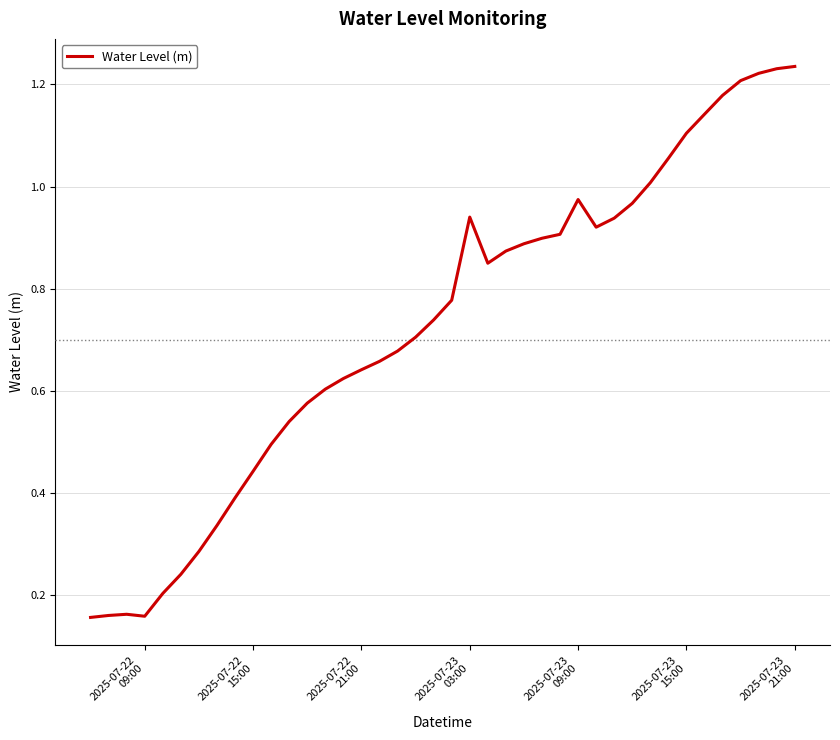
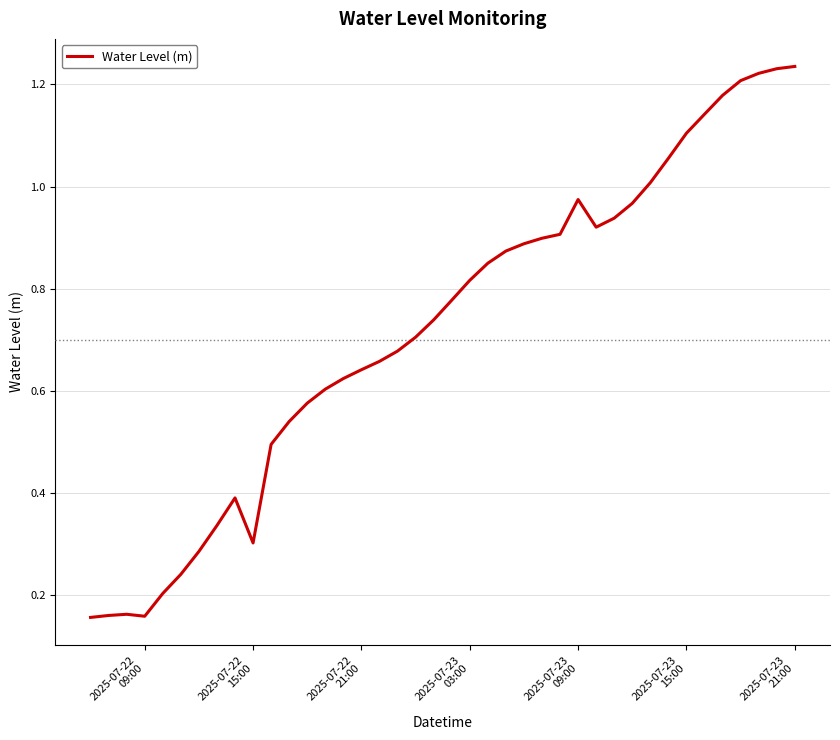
  {
    "2025-07-22 09:00": 0.16,
-   "2025-07-22 15:00": 0.44,
+   "2025-07-22 15:00": 0.30,
    "2025-07-22 21:00": 0.64,
-   "2025-07-23 03:00": 0.94,
+   "2025-07-23 03:00": 0.82,
    "2025-07-23 09:00": 0.97,
    "2025-07-23 15:00": 1.10,
    "2025-07-23 21:00": 1.24
  }
